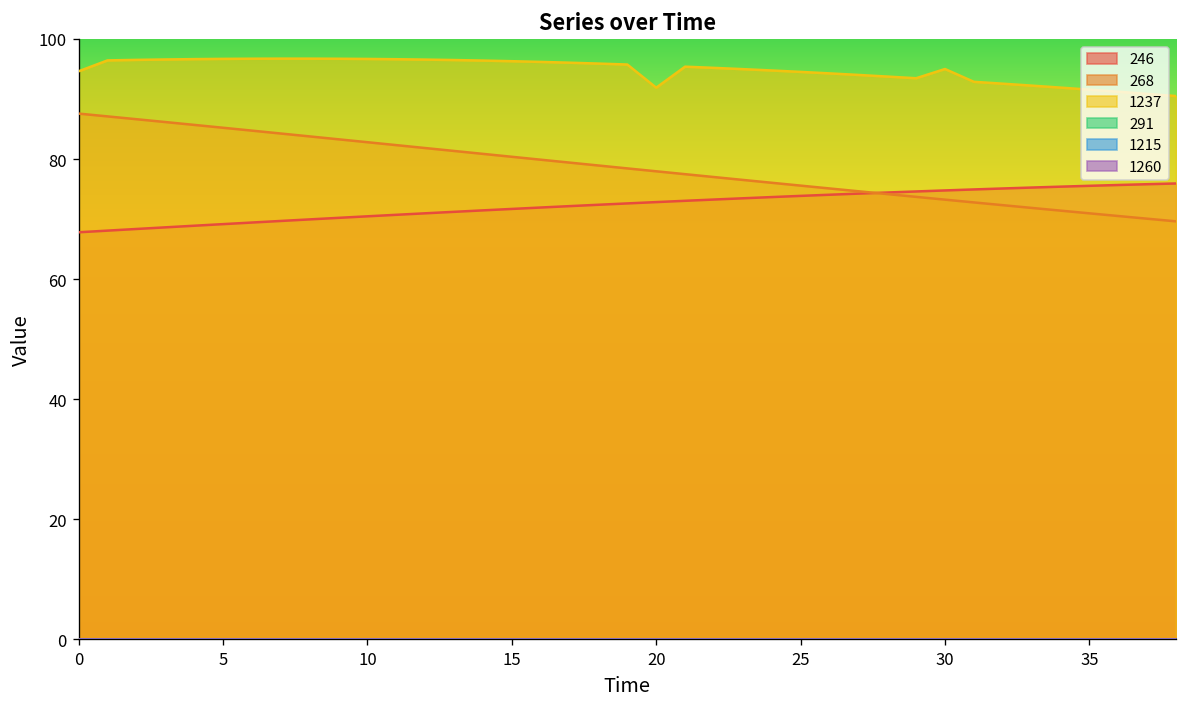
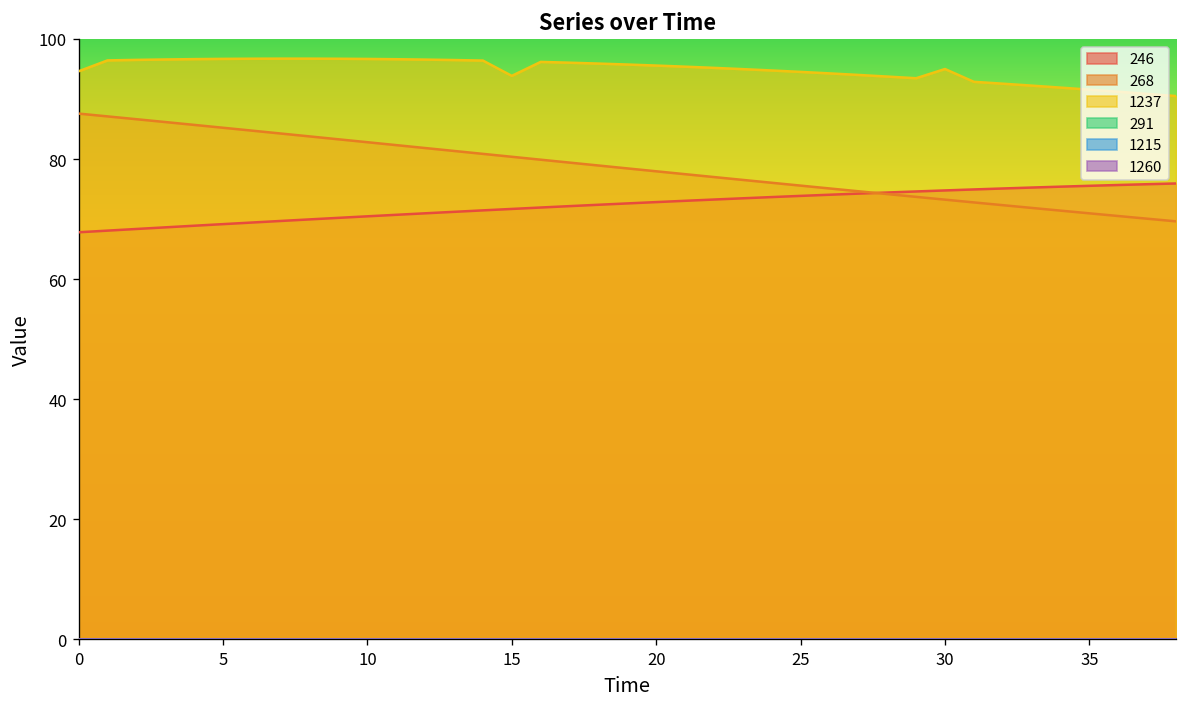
  {
    "1237": {
      "0": 95,
      "5": 97,
      "10": 97,
-     "15": 96,
-     "20": 92,
+     "15": 94,
+     "20": 96,
      "25": 95,
      "30": 95
    },
    "1260": {
      "0": 0,
      "5": 0,
      "10": 0,
      "15": 0,
      "20": 0,
      "25": 0,
      "30": 0,
      "35": 0
    }
  }
